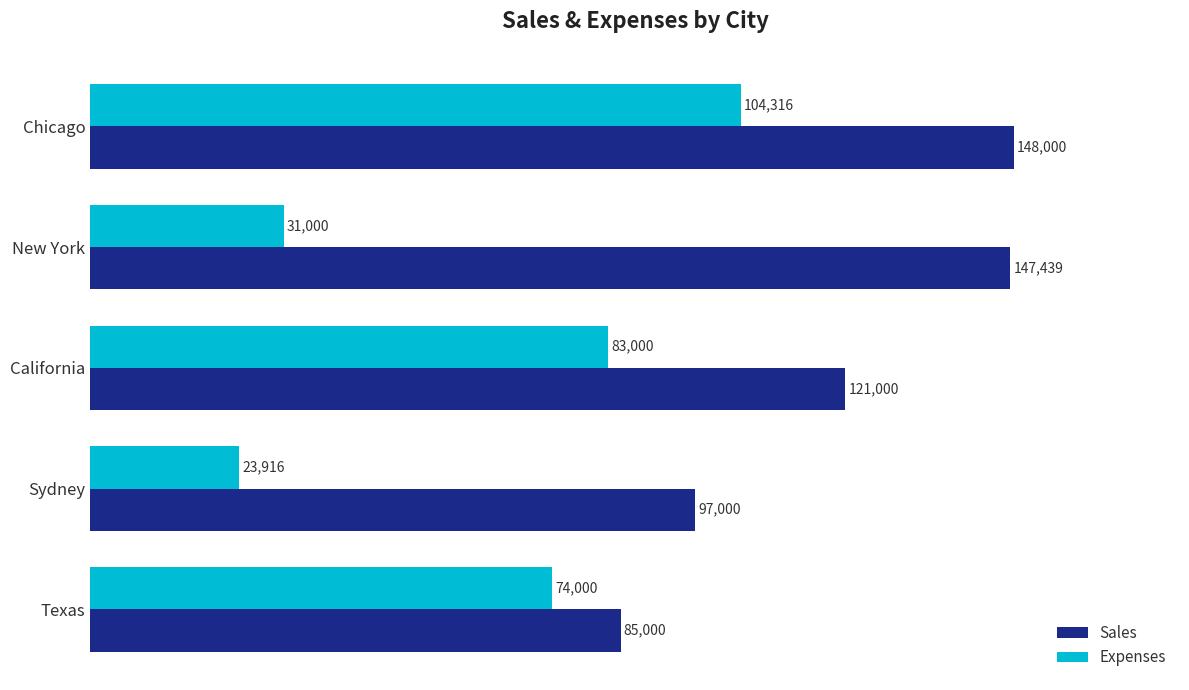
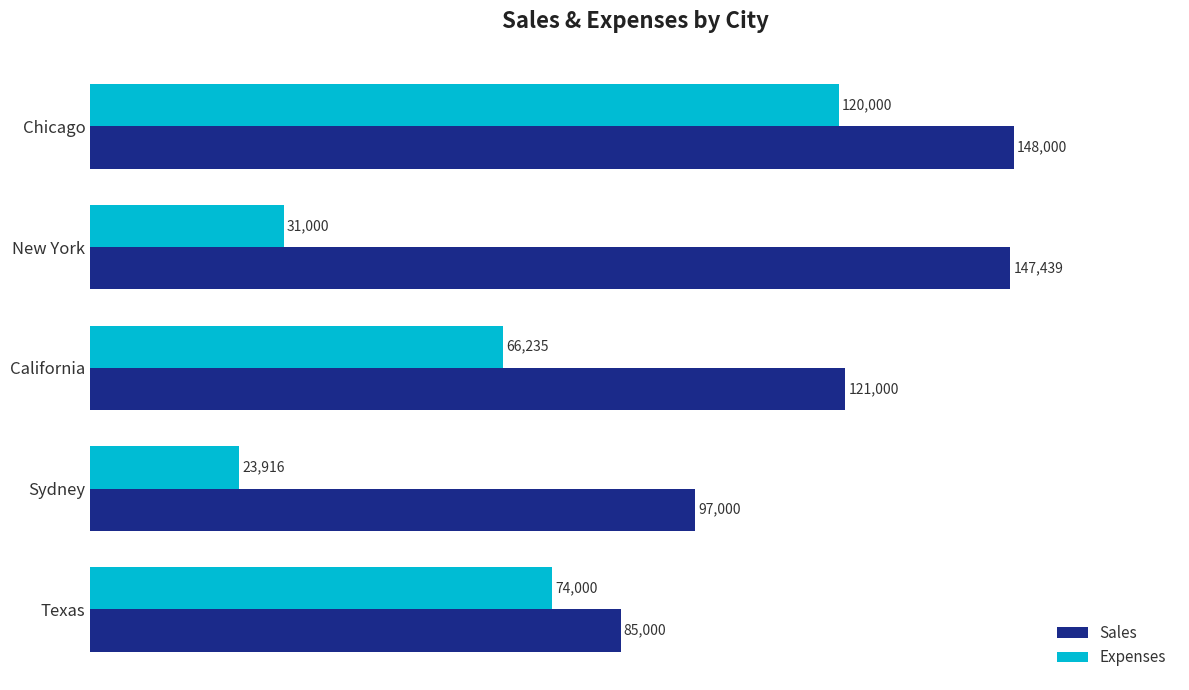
  {
    "Sales": {
      "Chicago": "148,000",
      "New York": "147,439",
      "California": "121,000",
      "Sydney": "97,000",
      "Texas": "85,000"
    },
    "Expenses": {
-     "Chicago": "104,316",
+     "Chicago": "120,000",
      "New York": "31,000",
-     "California": "83,000",
+     "California": "66,235",
      "Sydney": "23,916",
      "Texas": "74,000"
    }
  }
